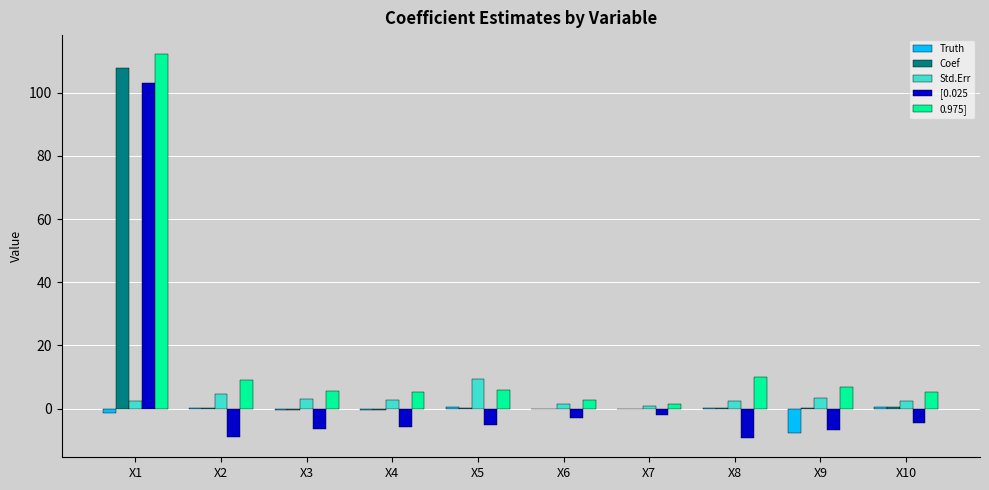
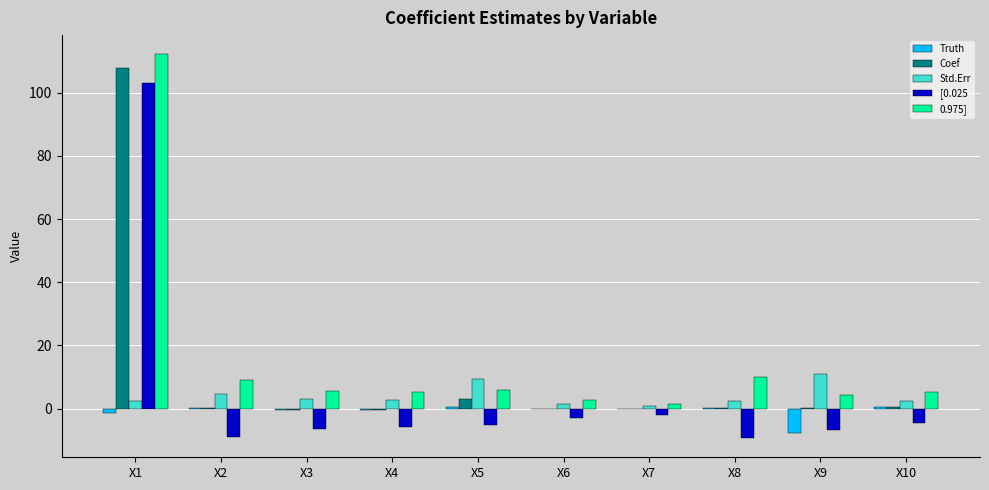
  {
    "Truth": {
      "X1": -2,
      "X9": -8
    },
    "Coef": {
      "X1": 108,
-     "X5": 0
+     "X5": 3
    },
    "Std.Err": {
      "X1": 2,
      "X2": 5,
      "X3": 3,
      "X4": 3,
      "X5": 9,
      "X6": 1,
      "X7": 1,
      "X8": 2,
-     "X9": 3,
+     "X9": 11,
      "X10": 2
    },
    "[0.025": {
      "X1": 103,
      "X2": -9,
      "X3": -7,
      "X4": -6,
      "X5": -5,
      "X6": -3,
      "X7": -2,
      "X8": -9,
      "X9": -7,
      "X10": -4
    },
    "0.975]": {
      "X1": 112,
      "X2": 9,
      "X3": 6,
      "X4": 5,
      "X5": 6,
      "X6": 3,
      "X7": 2,
      "X8": 10,
-     "X9": 7,
+     "X9": 4,
      "X10": 5
    }
  }
